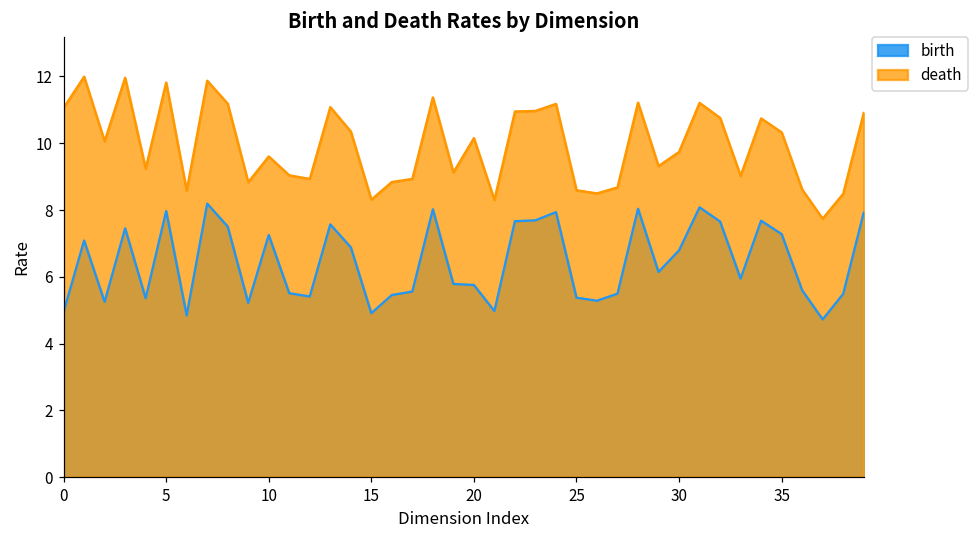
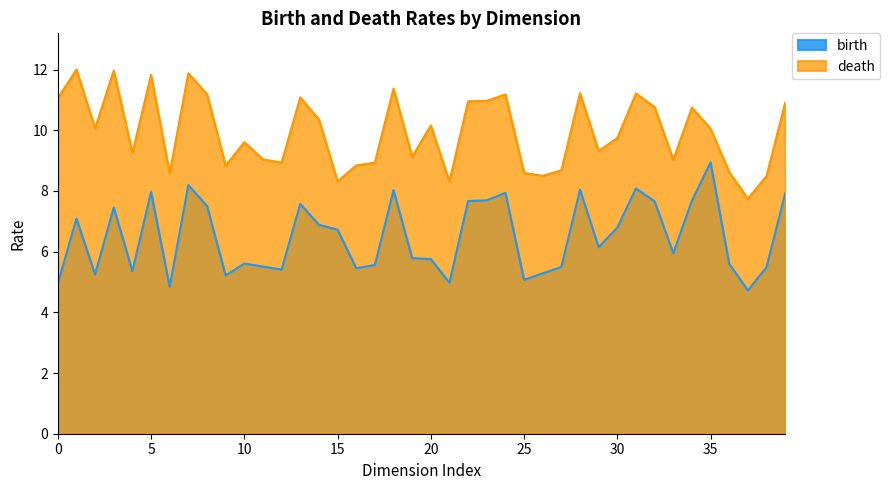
  {
    "birth": {
      "0": 4.9,
      "5": 8.0,
-     "10": 7.3,
-     "15": 4.9,
+     "10": 5.6,
+     "15": 6.7,
      "20": 5.8,
-     "25": 5.4,
+     "25": 5.1,
      "30": 6.8,
-     "35": 7.3
+     "35": 8.9
    },
    "death": {
      "0": 11.1,
      "5": 11.8,
      "10": 9.6,
      "15": 8.3,
      "20": 10.2,
      "25": 8.6,
      "30": 9.7,
-     "35": 10.3
+     "35": 10.0
    }
  }
